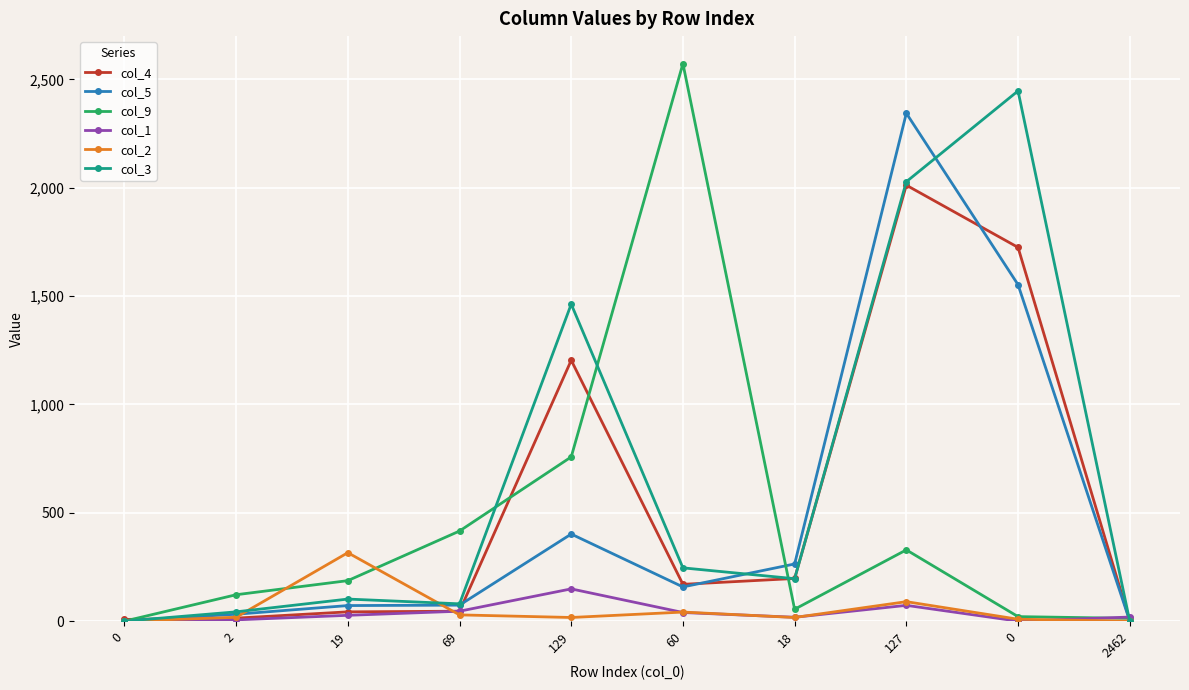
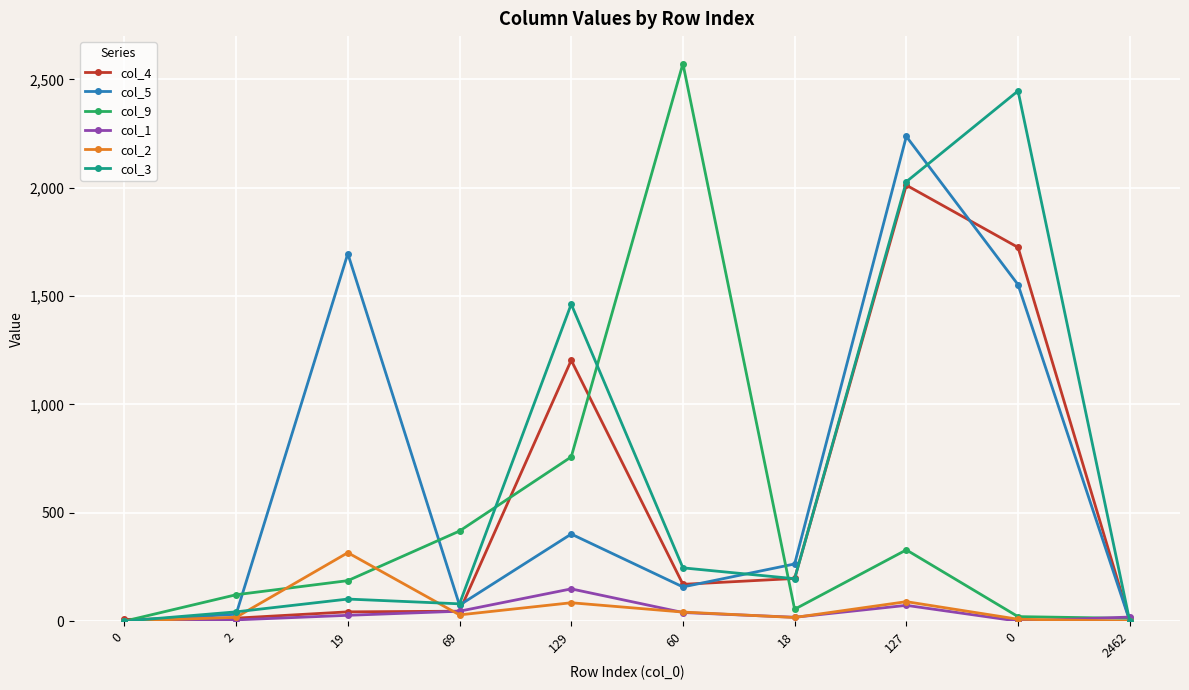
  {
    "col_4": {
      "19": "40",
      "129": "1,200",
      "60": "170",
      "127": "2,010"
    },
    "col_5": {
-     "19": "70",
+     "19": "1,700",
      "129": "400",
      "60": "160",
      "18": "260",
-     "127": "2,340"
+     "127": "2,240"
    },
    "col_1": {
      "19": "30",
      "129": "150",
      "127": "70"
    },
    "col_2": {
      "19": "320",
      "69": "30",
-     "129": "20",
+     "129": "90",
      "127": "90"
    }
  }
